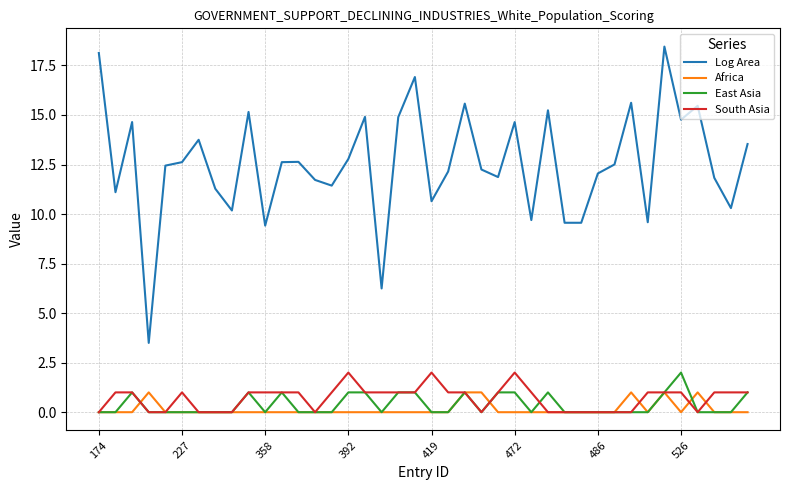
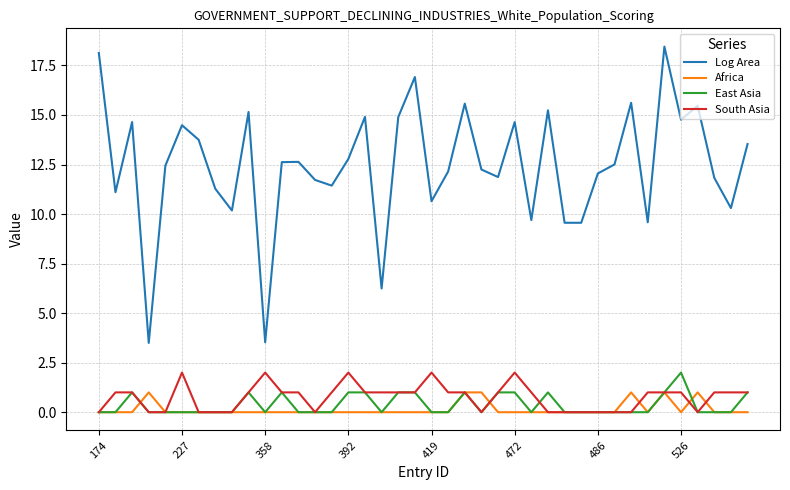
  {
    "Log Area": {
      "174": 18.1,
-     "227": 12.6,
-     "358": 9.4,
+     "227": 14.5,
+     "358": 3.5,
      "392": 12.8,
      "419": 10.6,
      "472": 14.6,
      "486": 12.0,
      "526": 14.8
    },
    "Africa": {
      "392": 0.0,
      "472": 0.0,
      "526": 0.0
    },
    "East Asia": {
      "392": 1.0,
      "472": 1.0,
      "526": 2.0
    },
    "South Asia": {
-     "227": 1,
-     "358": 1,
+     "227": 2,
+     "358": 2,
      "392": 2,
      "419": 2,
      "472": 2,
      "526": 1
    }
  }
